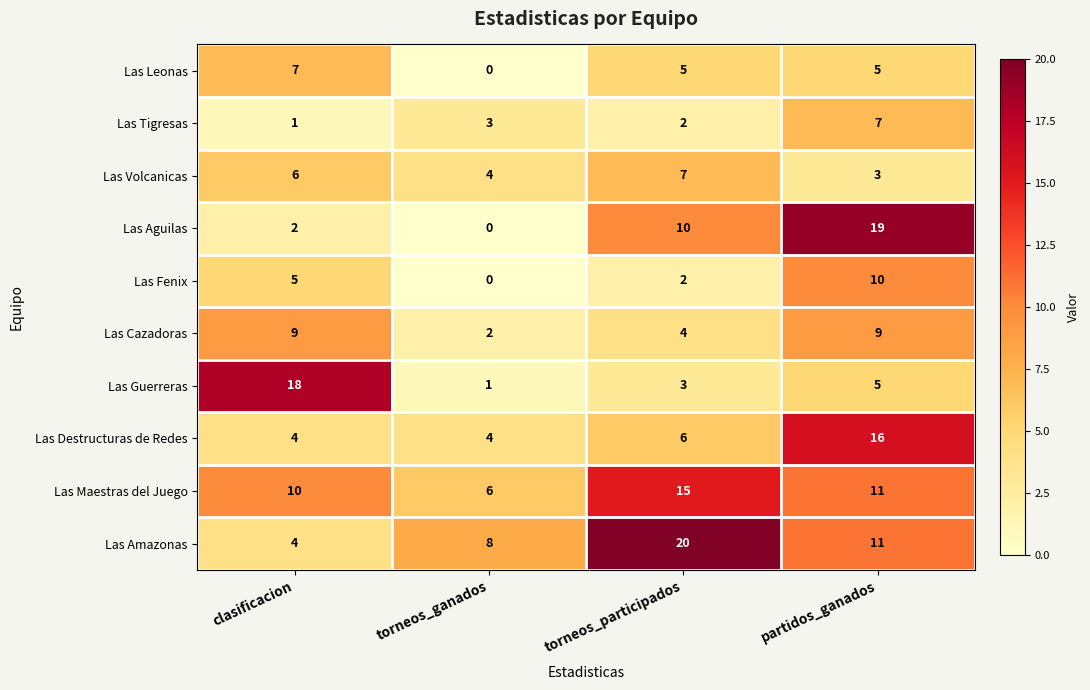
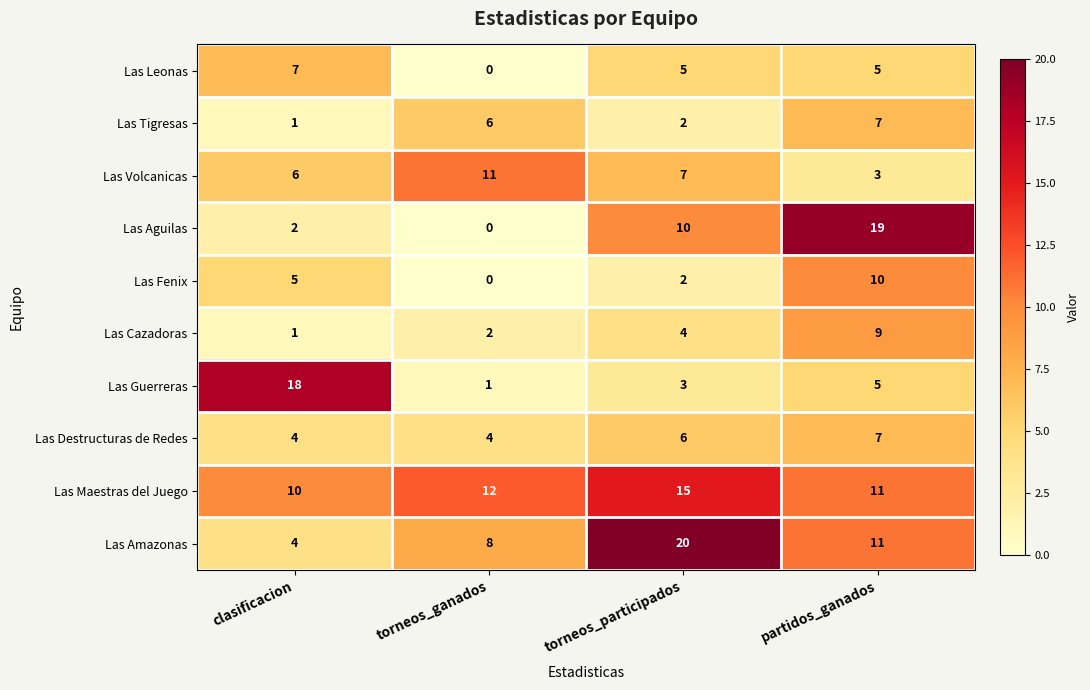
  {
    "Las Leonas": {
      "clasificacion": 7,
      "torneos_ganados": 0,
      "torneos_participados": 5,
      "partidos_ganados": 5
    },
    "Las Tigresas": {
      "clasificacion": 1,
-     "torneos_ganados": 3,
+     "torneos_ganados": 6,
      "torneos_participados": 2,
      "partidos_ganados": 7
    },
    "Las Volcanicas": {
      "clasificacion": 6,
-     "torneos_ganados": 4,
+     "torneos_ganados": 11,
      "torneos_participados": 7,
      "partidos_ganados": 3
    },
    "Las Aguilas": {
      "clasificacion": 2,
      "torneos_ganados": 0,
      "torneos_participados": 10,
      "partidos_ganados": 19
    },
    "Las Fenix": {
      "clasificacion": 5,
      "torneos_ganados": 0,
      "torneos_participados": 2,
      "partidos_ganados": 10
    },
    "Las Cazadoras": {
-     "clasificacion": 9,
+     "clasificacion": 1,
      "torneos_ganados": 2,
      "torneos_participados": 4,
      "partidos_ganados": 9
    },
    "Las Guerreras": {
      "clasificacion": 18,
      "torneos_ganados": 1,
      "torneos_participados": 3,
      "partidos_ganados": 5
    },
    "Las Destructuras de Redes": {
      "clasificacion": 4,
      "torneos_ganados": 4,
      "torneos_participados": 6,
-     "partidos_ganados": 16
+     "partidos_ganados": 7
    },
    "Las Maestras del Juego": {
      "clasificacion": 10,
-     "torneos_ganados": 6,
+     "torneos_ganados": 12,
      "torneos_participados": 15,
      "partidos_ganados": 11
    },
    "Las Amazonas": {
      "clasificacion": 4,
      "torneos_ganados": 8,
      "torneos_participados": 20,
      "partidos_ganados": 11
    }
  }
